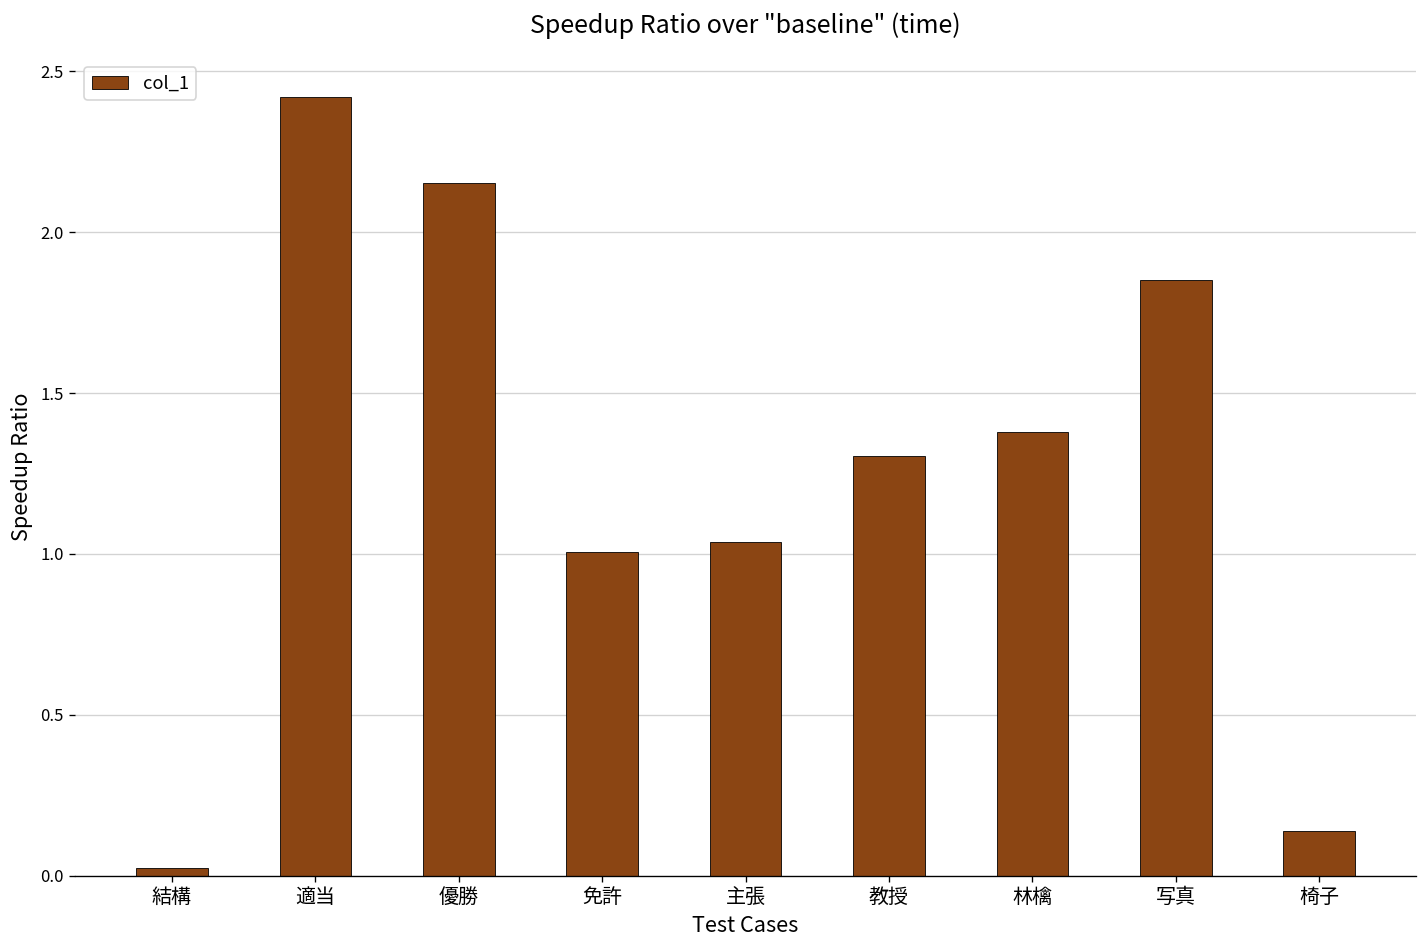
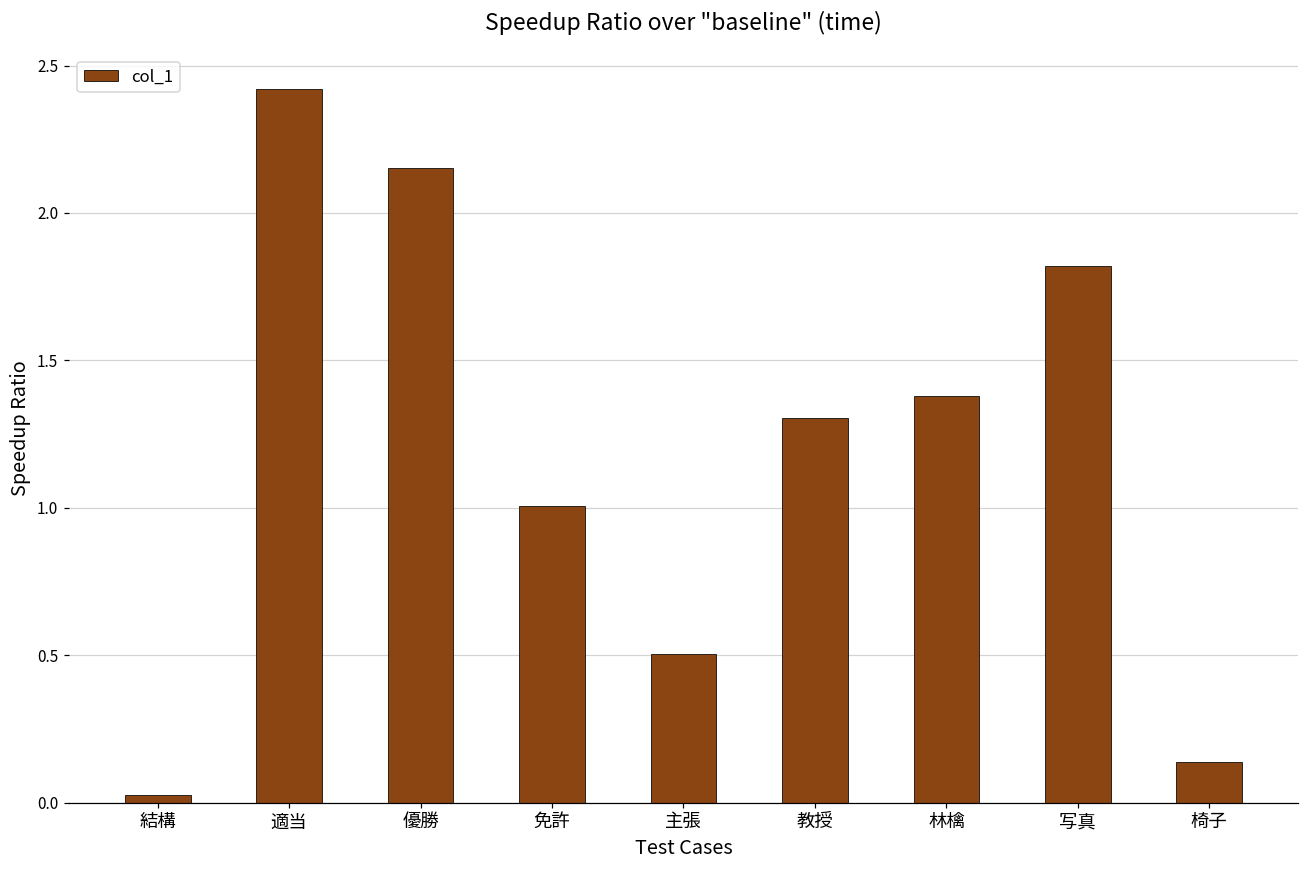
  {
    "結構": 0.03,
    "適当": 2.42,
    "優勝": 2.15,
    "免許": 1.00,
-   "主張": 1.04,
+   "主張": 0.50,
    "教授": 1.31,
    "林檎": 1.38,
-   "写真": 1.85,
+   "写真": 1.82,
    "椅子": 0.14
  }
